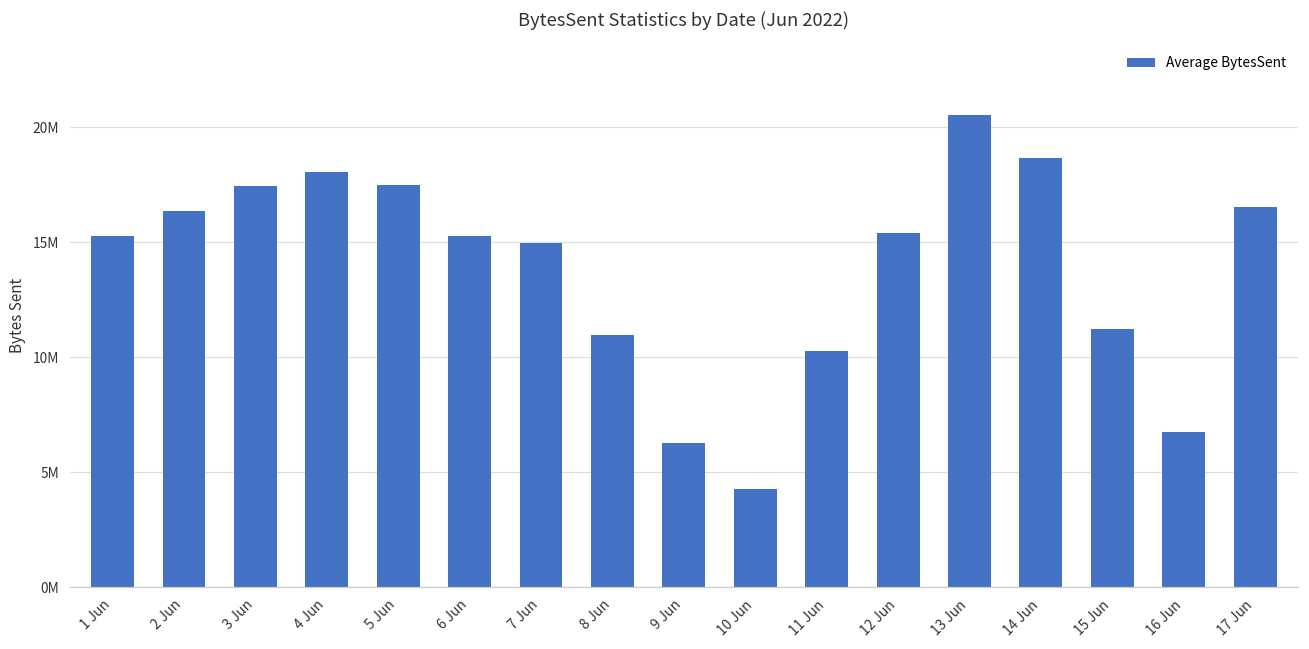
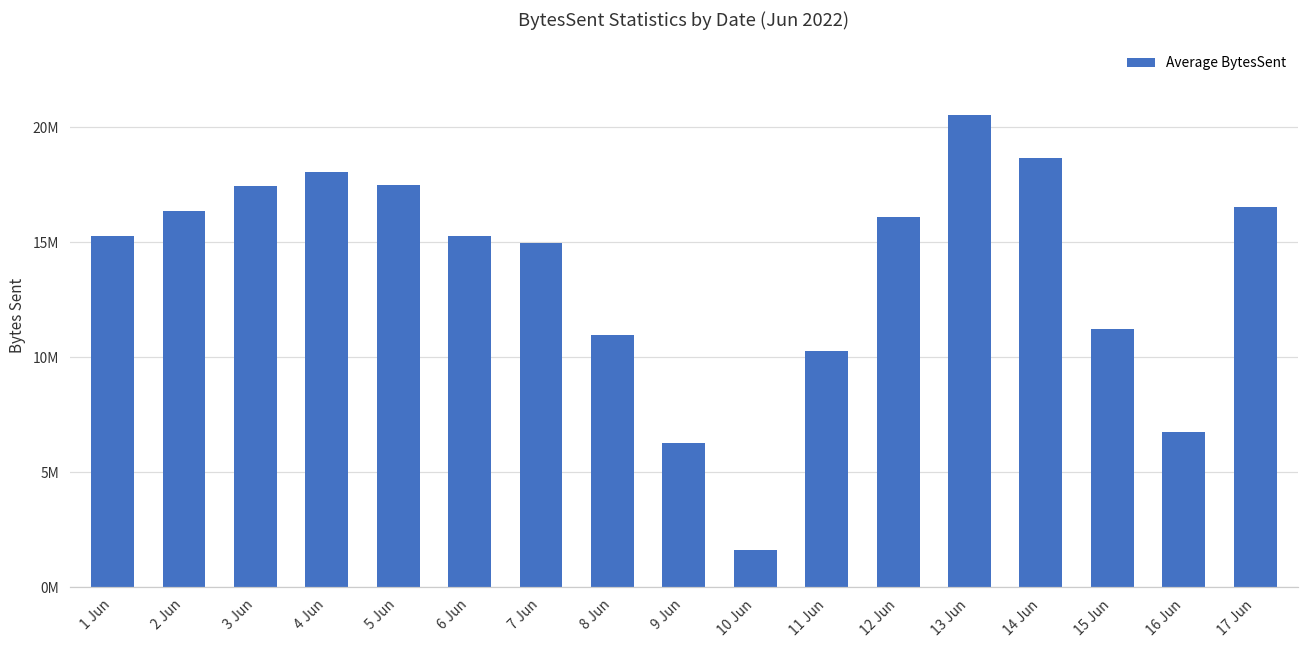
  {
    "1 Jun": 15300000,
    "2 Jun": 16400000,
    "3 Jun": 17500000,
    "4 Jun": 18000000,
    "5 Jun": 17500000,
    "6 Jun": 15300000,
    "7 Jun": 15000000,
    "8 Jun": 11000000,
    "9 Jun": 6300000,
-   "10 Jun": 4300000,
+   "10 Jun": 1600000,
    "11 Jun": 10200000,
-   "12 Jun": 15400000,
+   "12 Jun": 16100000,
    "13 Jun": 20500000,
    "14 Jun": 18600000,
    "15 Jun": 11200000,
    "16 Jun": 6700000,
    "17 Jun": 16500000
  }
